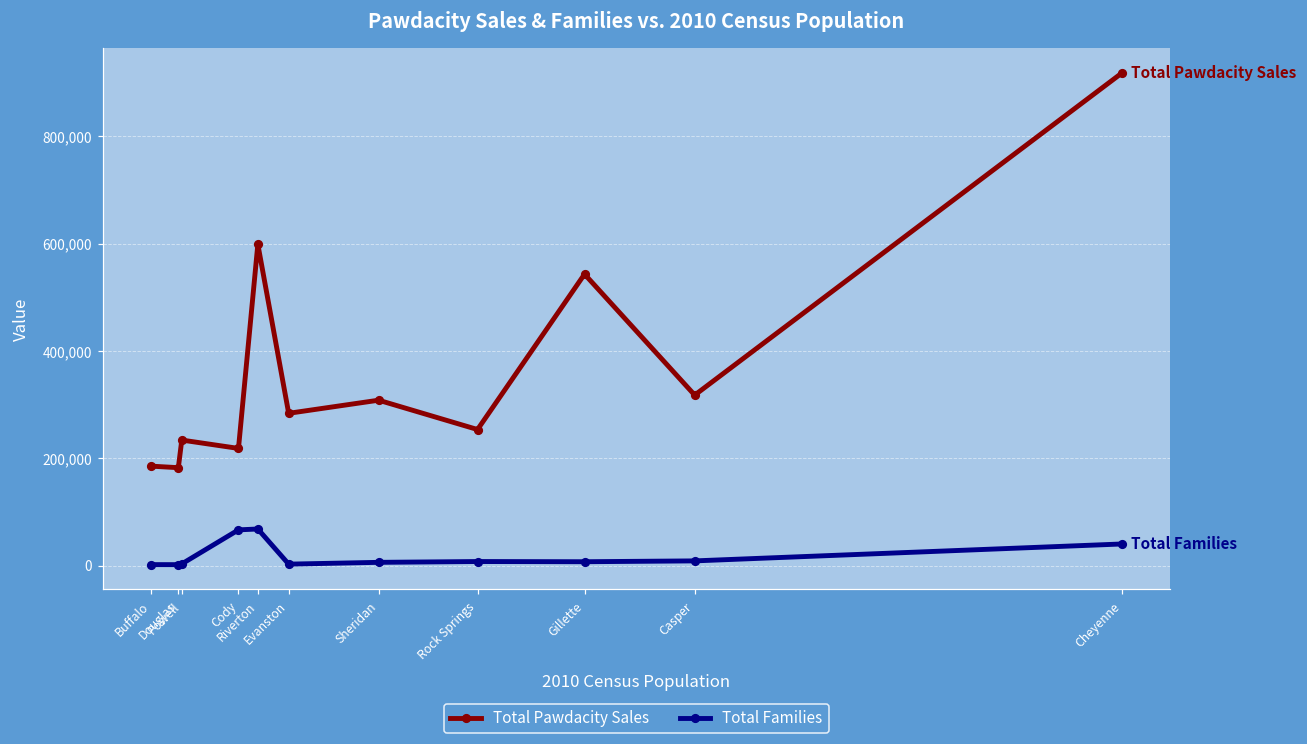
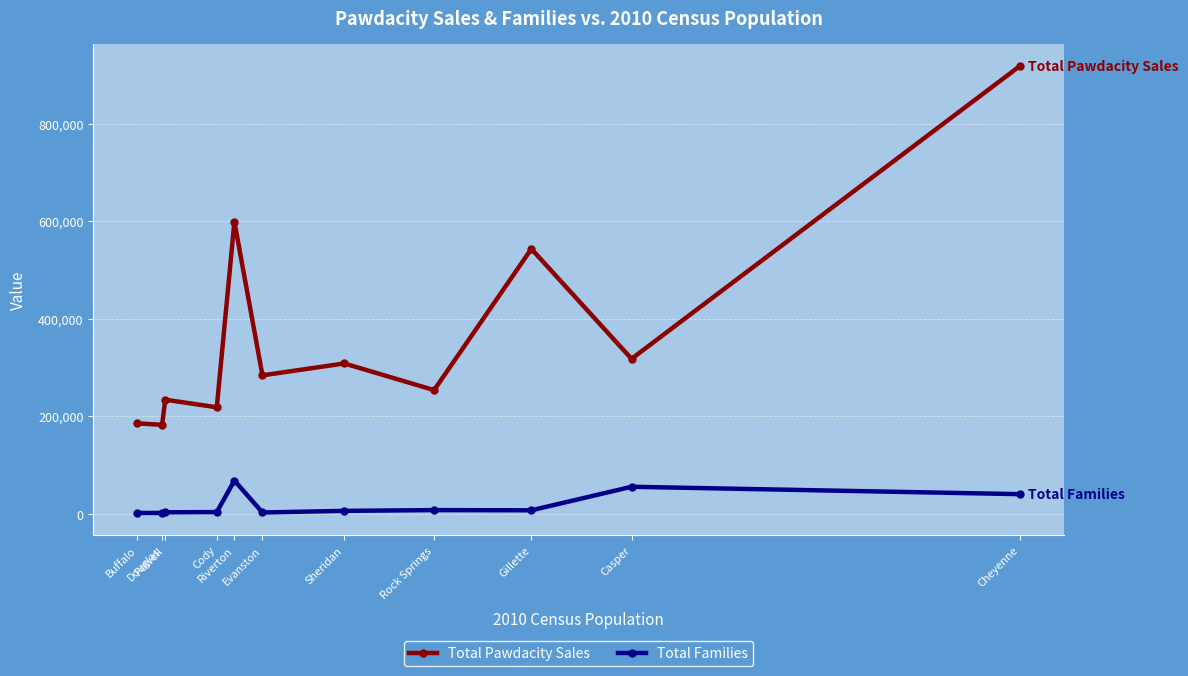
  {
    "Total Pawdacity Sales": {
      "Buffalo": "190,000",
      "Douglas": "180,000",
      "Powell": "230,000",
      "Cody": "220,000",
      "Riverton": "600,000",
      "Evanston": "280,000",
      "Sheridan": "310,000",
      "Rock Springs": "250,000",
      "Gillette": "540,000",
      "Casper": "320,000",
      "Cheyenne": "920,000"
    },
    "Total Families": {
      "Buffalo": "0",
      "Douglas": "0",
      "Powell": "0",
-     "Cody": "70,000",
+     "Cody": "0",
      "Riverton": "70,000",
      "Evanston": "0",
      "Sheridan": "10,000",
      "Rock Springs": "10,000",
      "Gillette": "10,000",
-     "Casper": "10,000",
+     "Casper": "60,000",
      "Cheyenne": "40,000"
    }
  }
